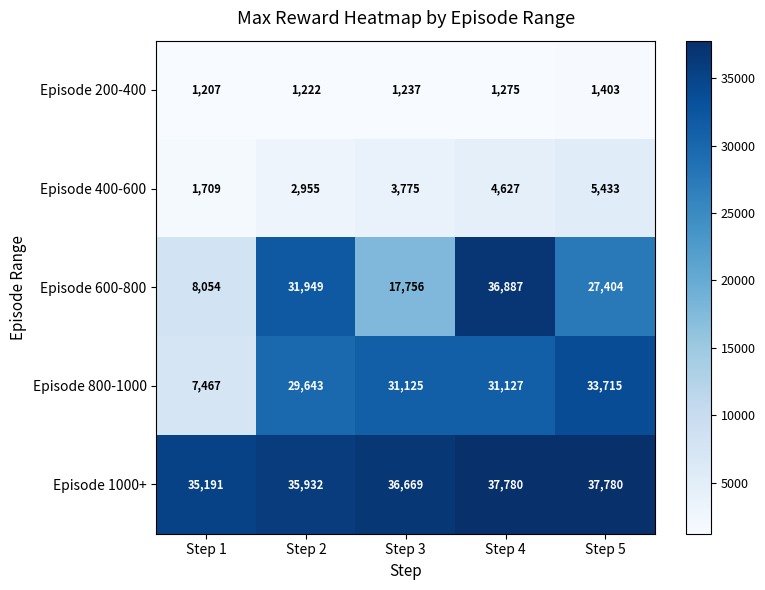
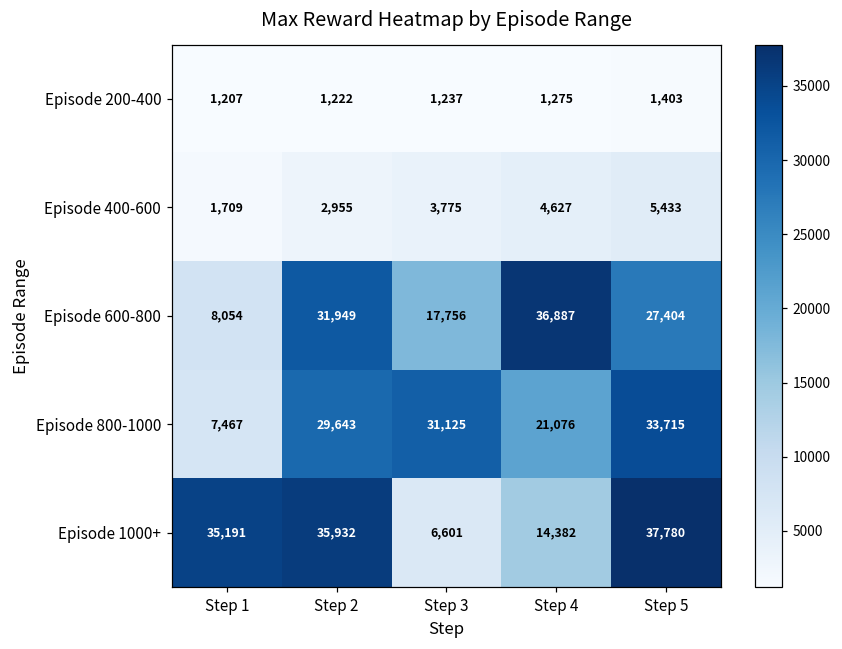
  {
    "Episode 200-400": {
      "Step 1": "1,207",
      "Step 2": "1,222",
      "Step 3": "1,237",
      "Step 4": "1,275",
      "Step 5": "1,403"
    },
    "Episode 400-600": {
      "Step 1": "1,709",
      "Step 2": "2,955",
      "Step 3": "3,775",
      "Step 4": "4,627",
      "Step 5": "5,433"
    },
    "Episode 600-800": {
      "Step 1": "8,054",
      "Step 2": "31,949",
      "Step 3": "17,756",
      "Step 4": "36,887",
      "Step 5": "27,404"
    },
    "Episode 800-1000": {
      "Step 1": "7,467",
      "Step 2": "29,643",
      "Step 3": "31,125",
-     "Step 4": "31,127",
+     "Step 4": "21,076",
      "Step 5": "33,715"
    },
    "Episode 1000+": {
      "Step 1": "35,191",
      "Step 2": "35,932",
-     "Step 3": "36,669",
-     "Step 4": "37,780",
+     "Step 3": "6,601",
+     "Step 4": "14,382",
      "Step 5": "37,780"
    }
  }
